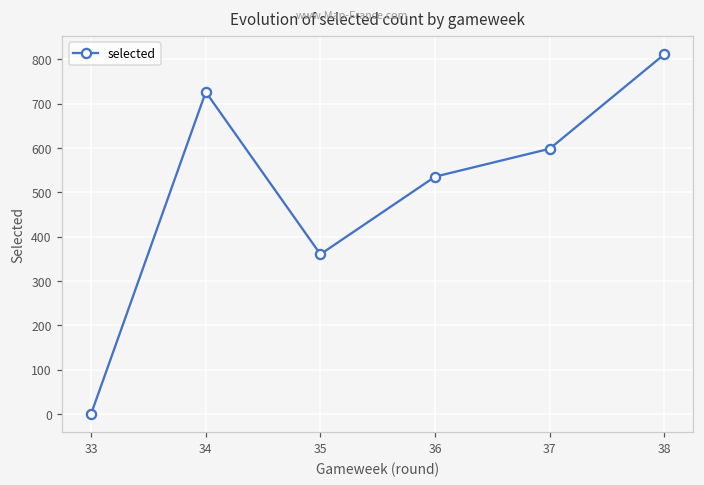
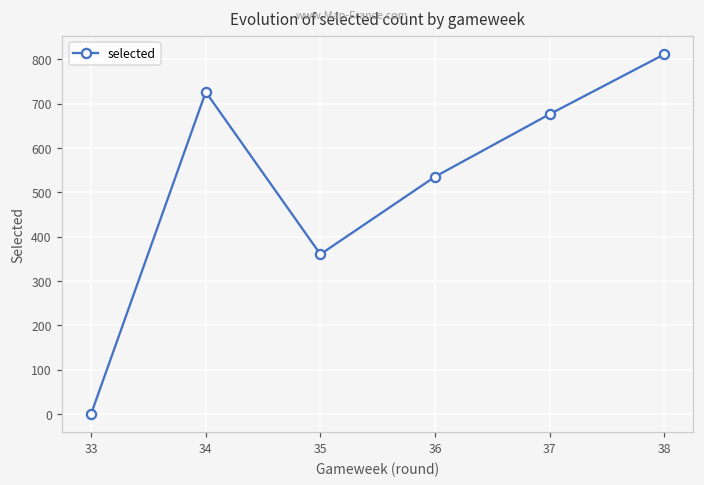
  {
    "33": 0,
    "34": 730,
    "35": 360,
    "36": 540,
-   "37": 600,
+   "37": 680,
    "38": 810
  }
